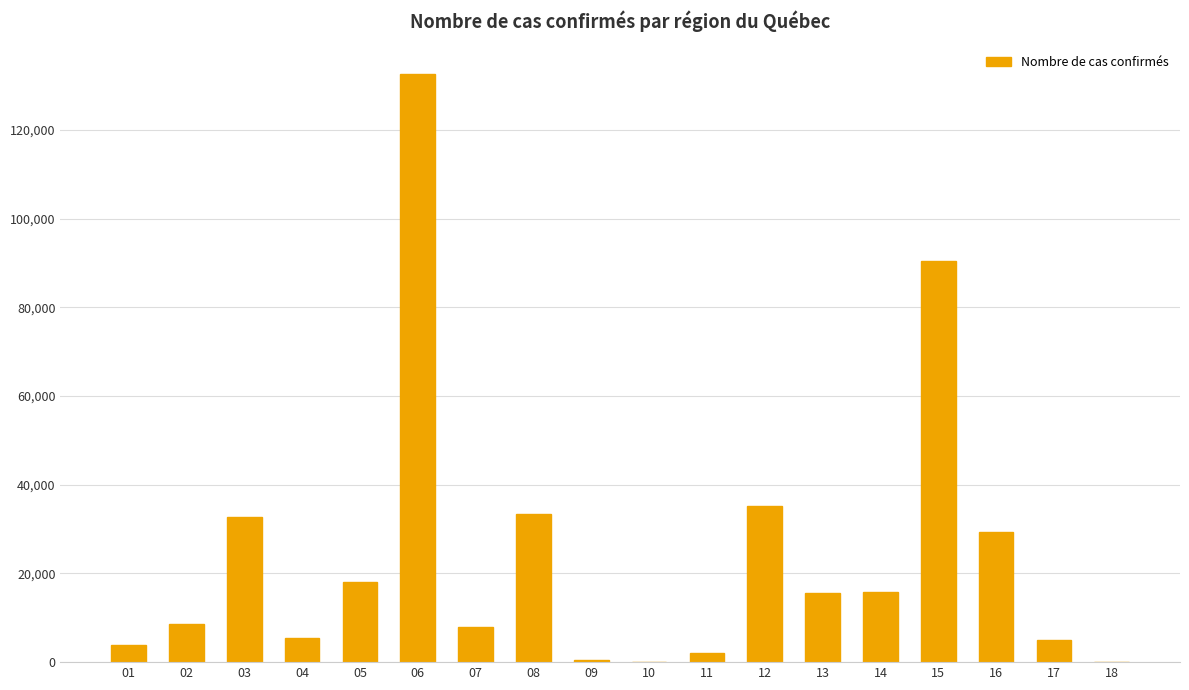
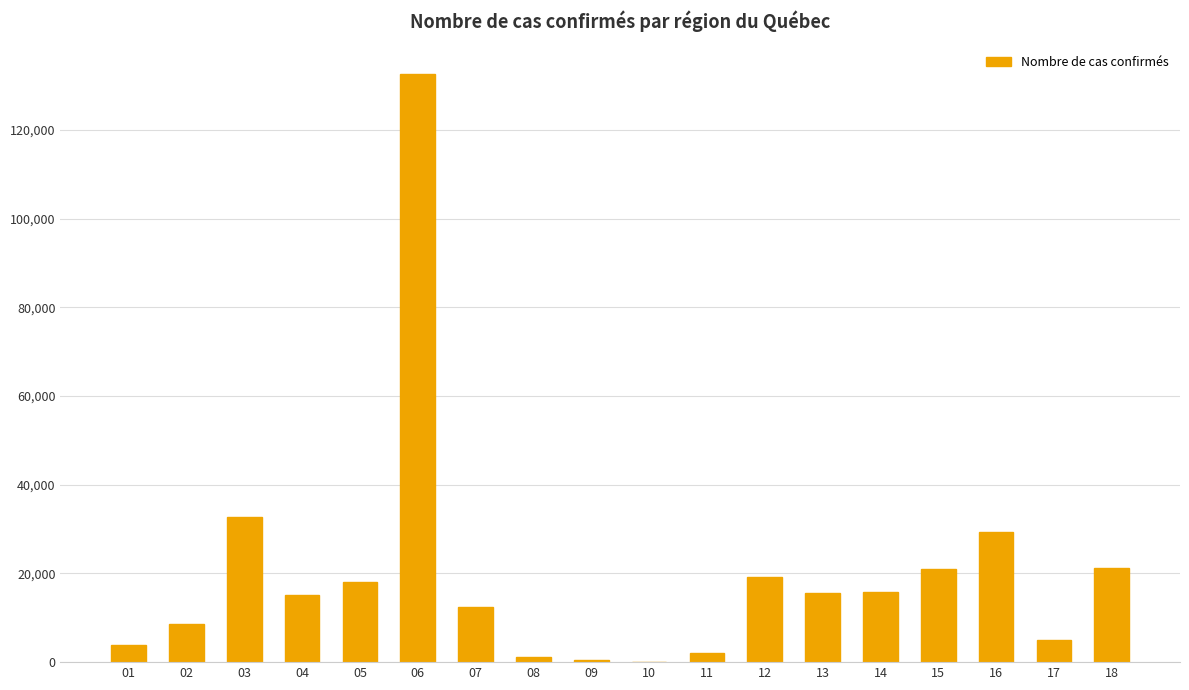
  {
    "01": "4,000",
    "02": "9,000",
    "03": "33,000",
-   "04": "5,000",
+   "04": "15,000",
    "05": "18,000",
    "06": "133,000",
-   "07": "8,000",
-   "08": "33,000",
+   "07": "13,000",
+   "08": "1,000",
    "09": "1,000",
    "11": "2,000",
-   "12": "35,000",
+   "12": "19,000",
    "13": "16,000",
    "14": "16,000",
-   "15": "90,000",
+   "15": "21,000",
    "16": "29,000",
    "17": "5,000",
-   "18": "0"
+   "18": "21,000"
  }
